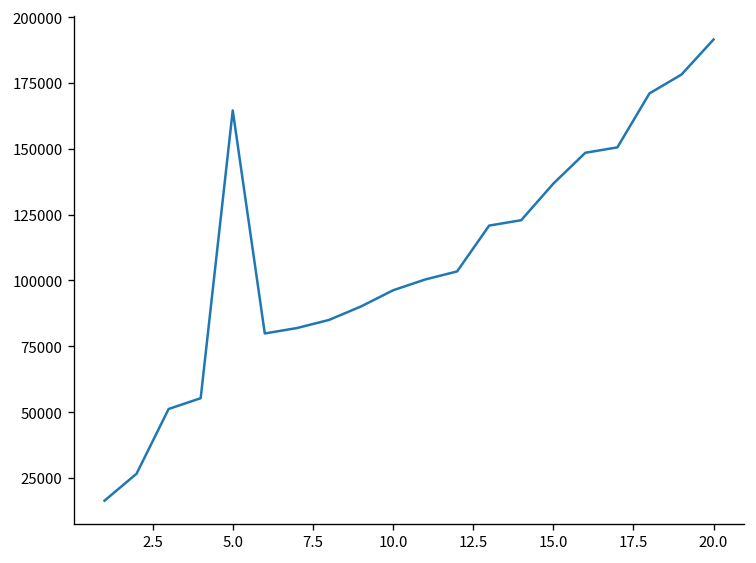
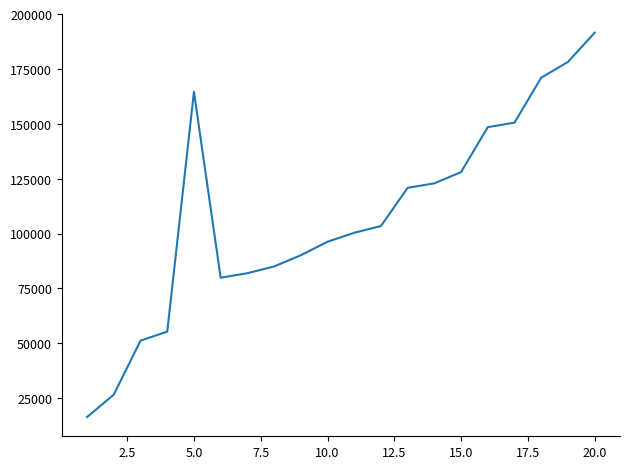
  {
    "5.0": 165000,
    "10.0": 96000,
-   "15.0": 137000,
+   "15.0": 128000,
    "20.0": 191000
  }
